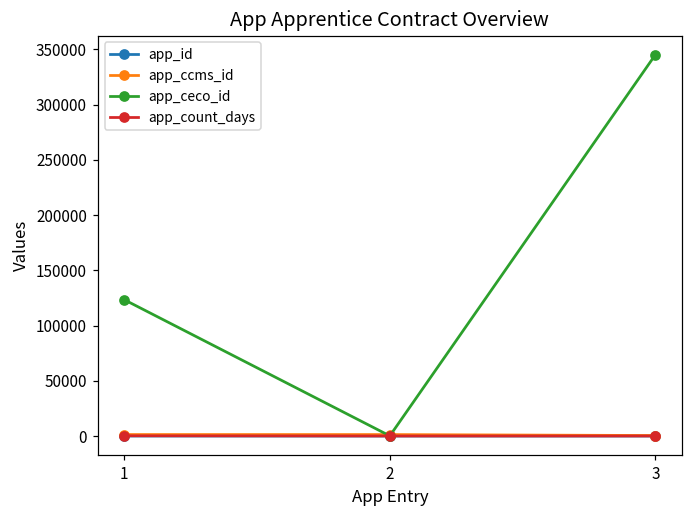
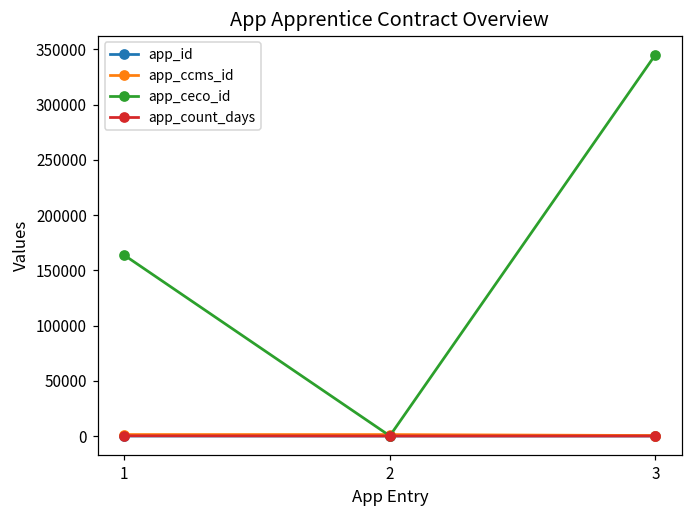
  {
    "app_ceco_id": {
-     "1": 123000,
+     "1": 164000,
      "3": 345000
    }
  }
